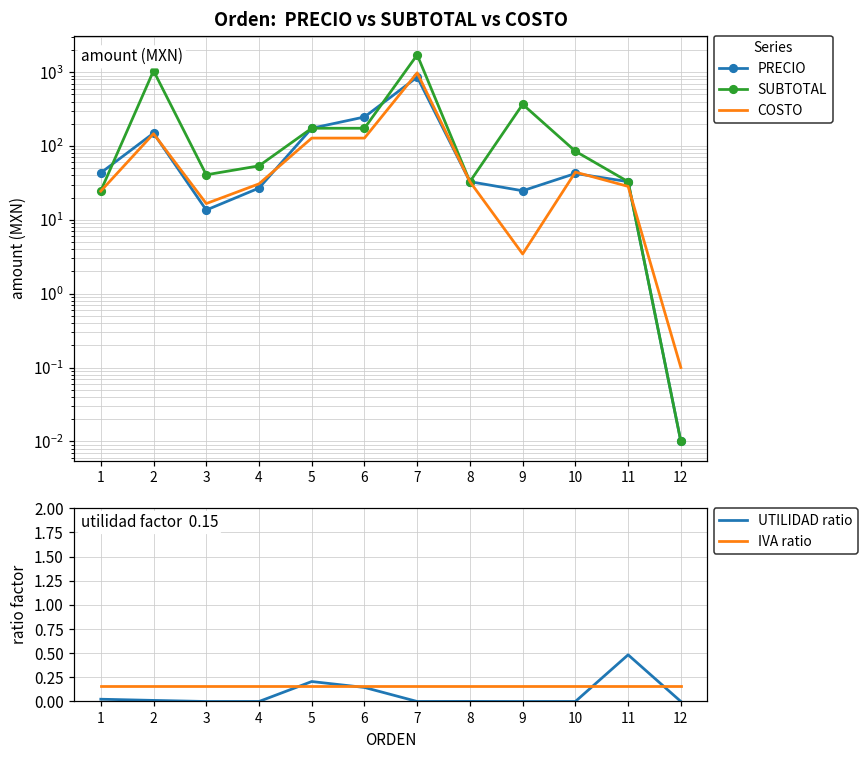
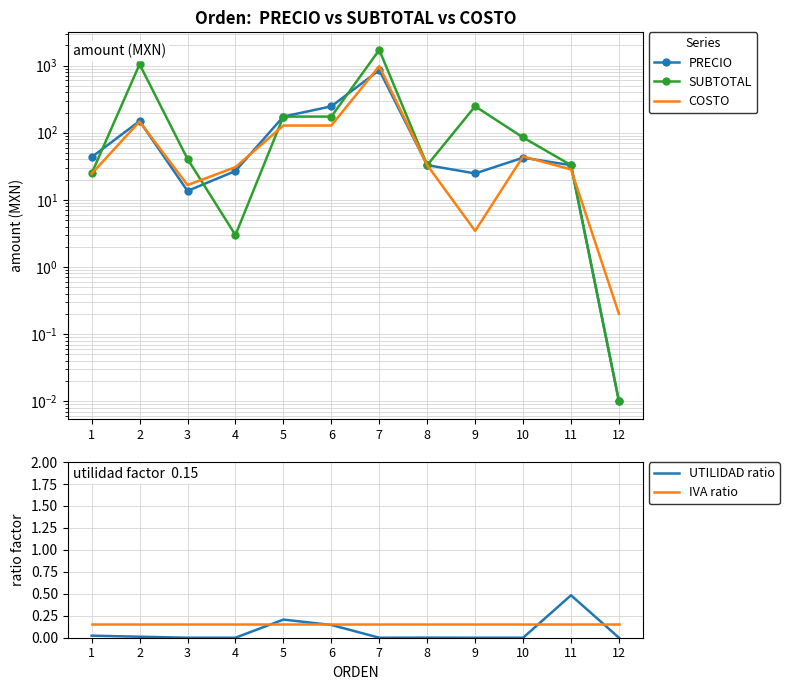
  {
    "Orden: PRECIO vs SUBTOTAL vs COSTO": {
      "PRECIO": {
        "1": 40,
        "3": 14,
        "4": 27,
        "6": 250,
        "7": 900,
        "9": 25
      },
      "SUBTOTAL": {
        "2": 1000,
        "3": 40,
-       "4": 50,
+       "4": 3,
        "6": 170,
        "7": 1700,
-       "9": 400,
+       "9": 250,
        "10": 80
      },
      "COSTO": {
        "3": 17,
        "4": 30,
        "5": 130,
        "6": 130,
        "7": 1000,
        "9": 3,
        "11": 28,
-       "12": 0.1
+       "12": 0.2
      }
    }
  }
